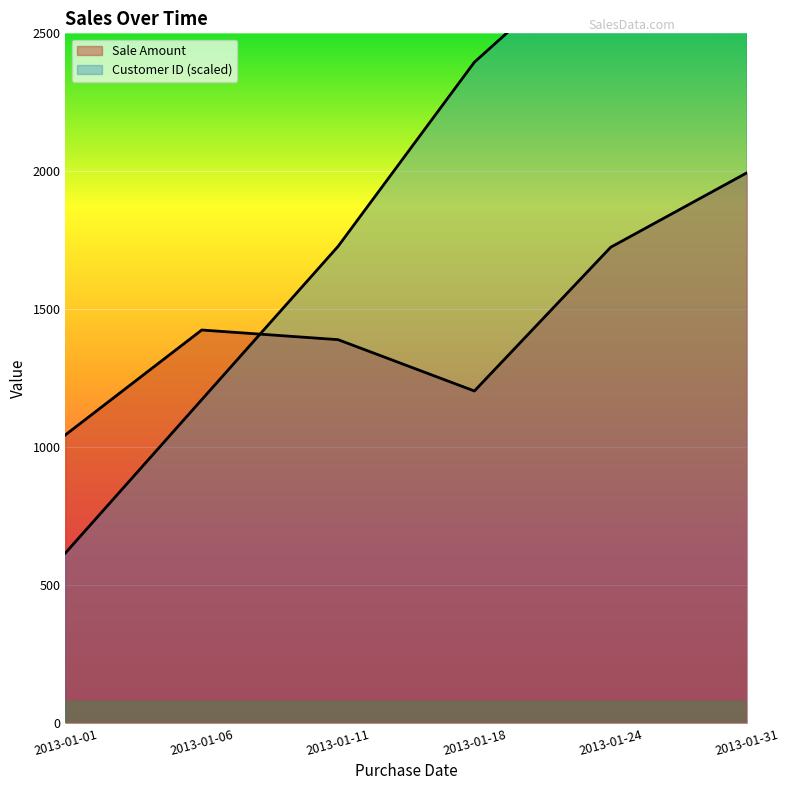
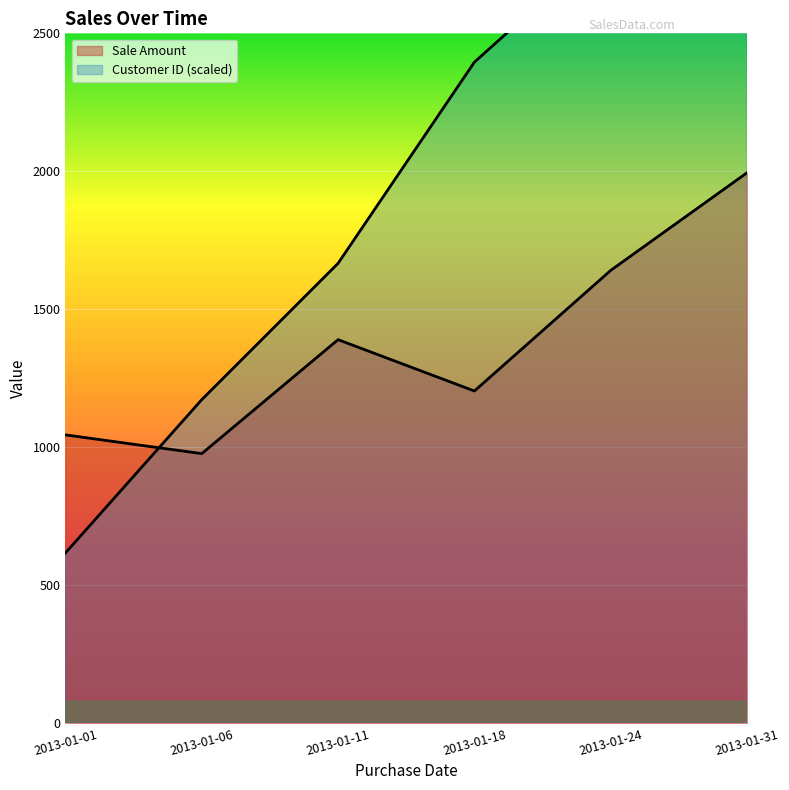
  {
    "Sale Amount": {
      "2013-01-01": 1050,
-     "2013-01-06": 1430,
+     "2013-01-06": 980,
      "2013-01-11": 1390,
      "2013-01-18": 1200,
-     "2013-01-24": 1730,
+     "2013-01-24": 1640,
      "2013-01-31": 2000
    },
    "Customer ID (scaled)": {
      "2013-01-01": 620,
      "2013-01-06": 1170,
-     "2013-01-11": 1730,
+     "2013-01-11": 1670,
      "2013-01-18": 2400
    }
  }
